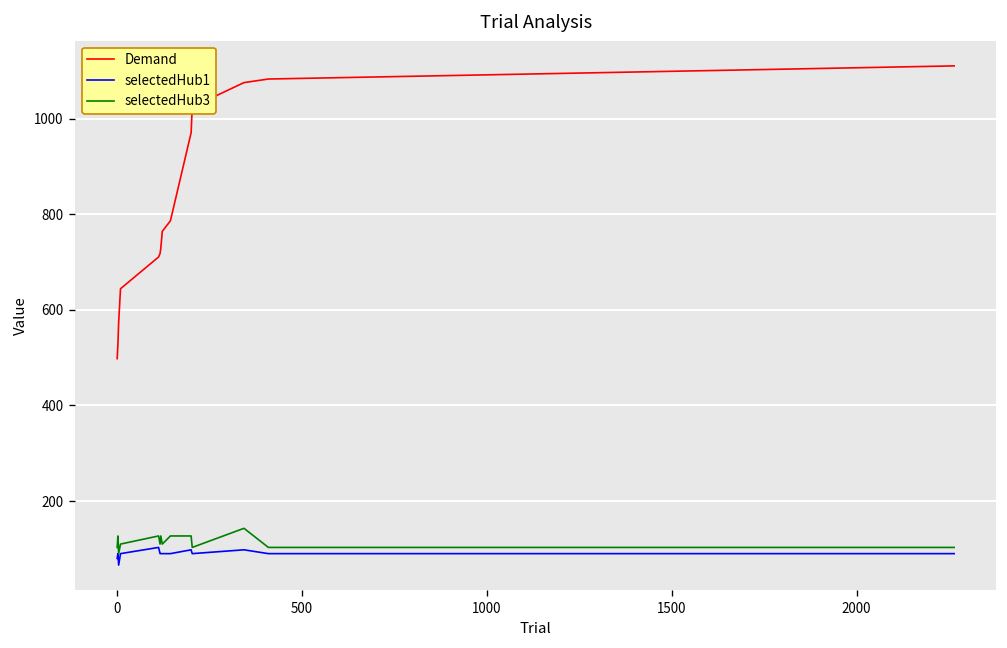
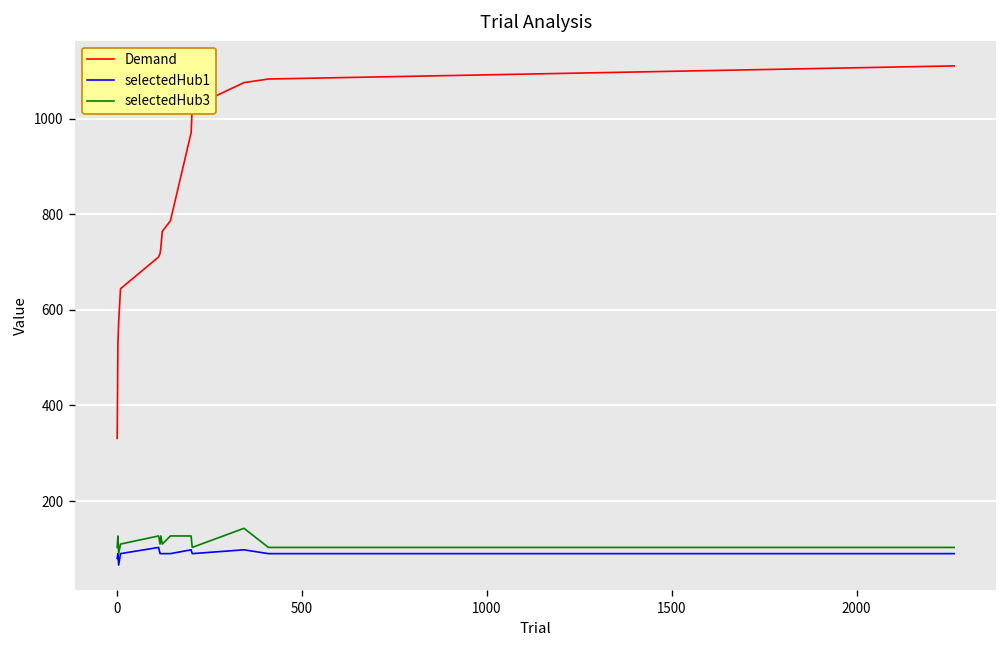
  {
    "Demand": {
-     "0": 500
+     "0": 330
    },
    "selectedHub1": {
      "0": 80
    },
    "selectedHub3": {
      "0": 100
    }
  }
